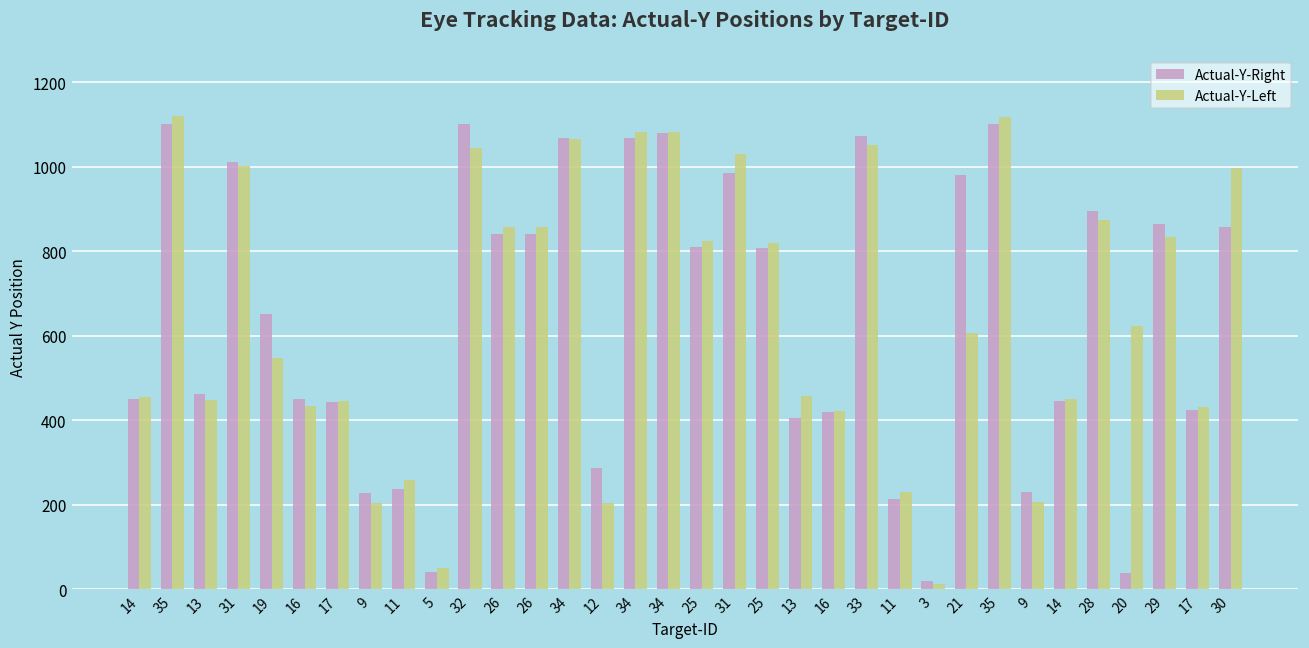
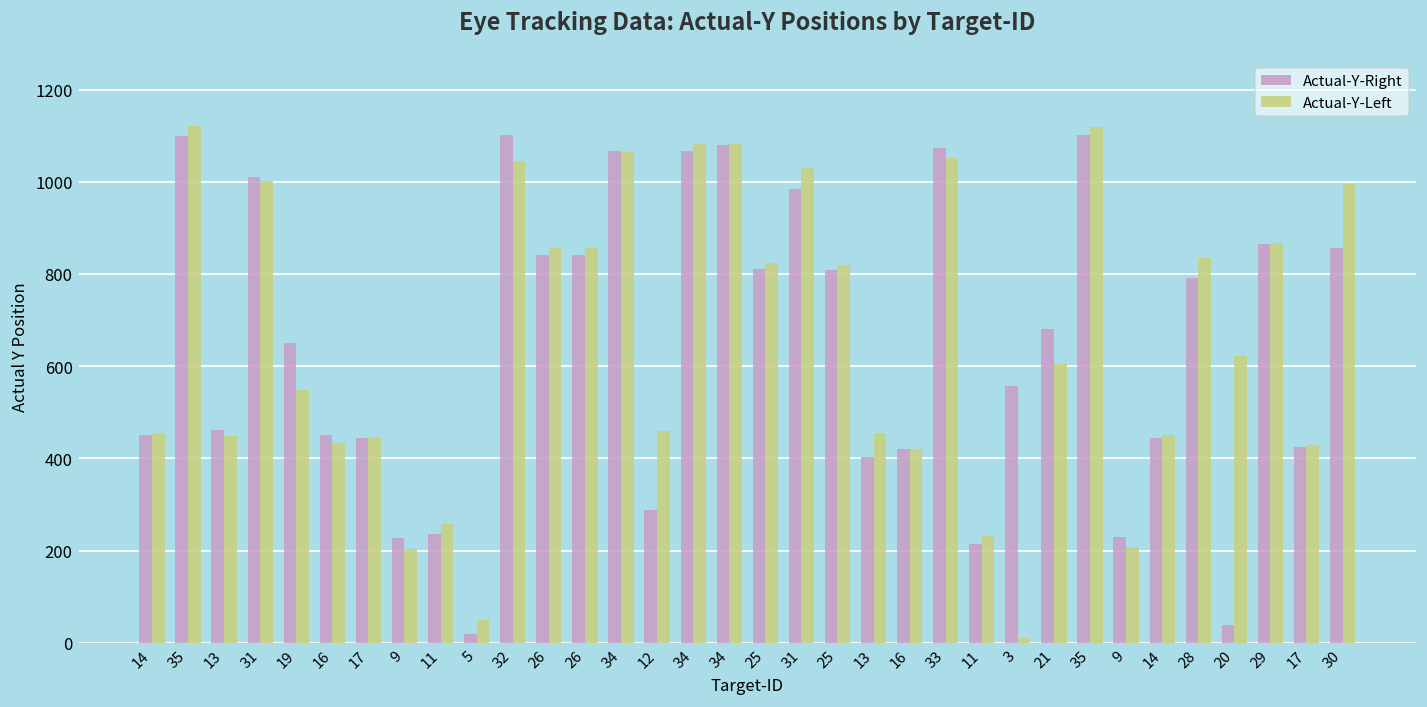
  {
    "Actual-Y-Right": {
      "19": 650,
-     "5": 40,
+     "5": 20,
      "32": 1100,
      "12": 290,
      "33": 1070,
-     "3": 20,
-     "21": 980,
-     "28": 900,
+     "3": 560,
+     "21": 680,
+     "28": 790,
      "20": 40,
      "29": 860,
      "30": 860
    },
    "Actual-Y-Left": {
      "19": 550,
      "5": 50,
      "32": 1040,
-     "12": 200,
+     "12": 460,
      "33": 1050,
      "3": 10,
      "21": 610,
-     "28": 870,
+     "28": 830,
      "20": 620,
-     "29": 830,
+     "29": 870,
      "30": 1000
    }
  }
